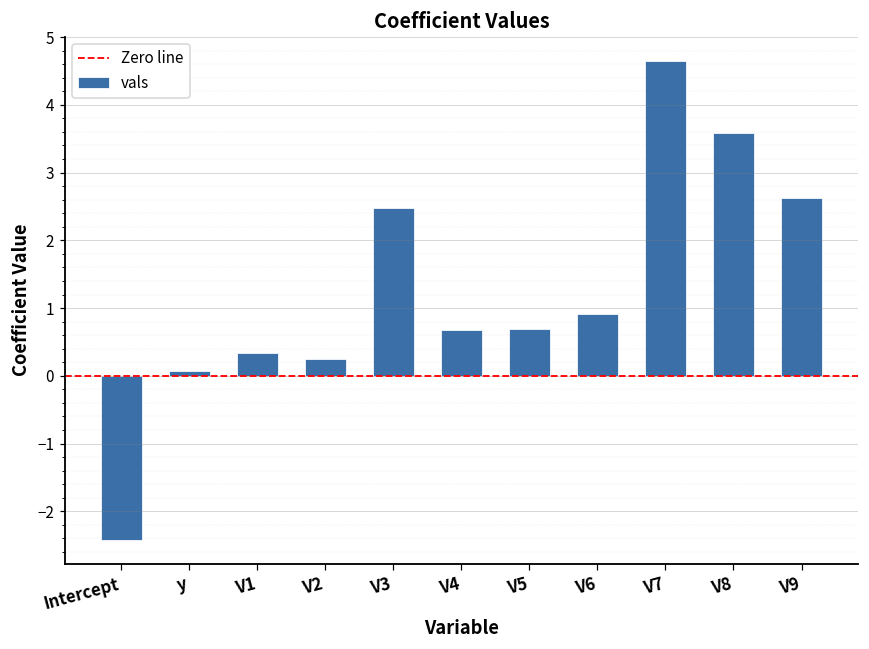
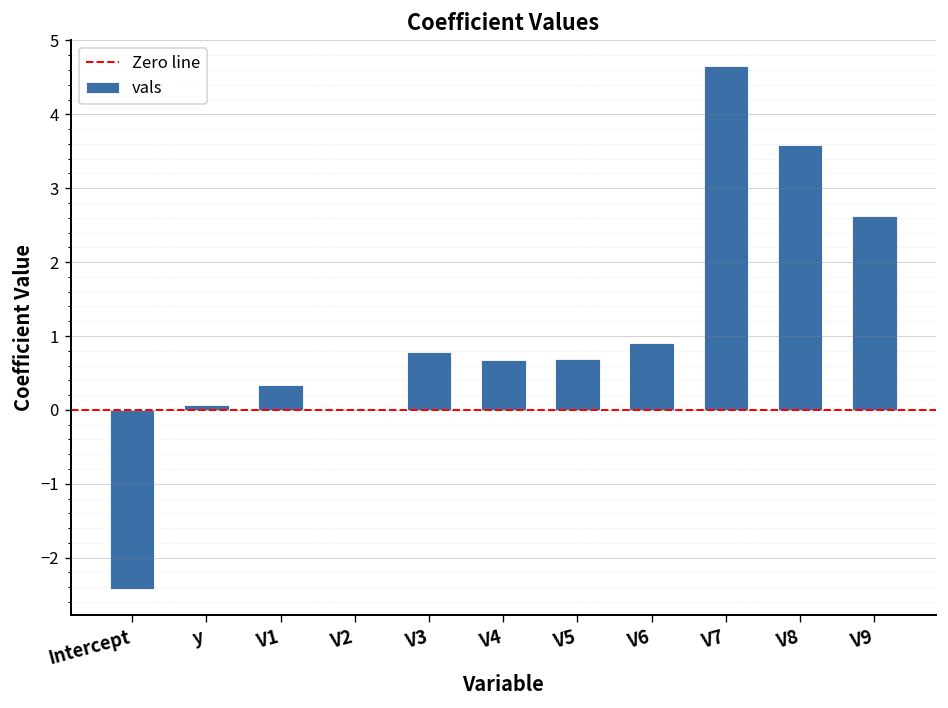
  {
    "Intercept": -2.4,
    "y": 0.1,
    "V1": 0.3,
-   "V2": 0.2,
-   "V3": 2.5,
+   "V2": 0.0,
+   "V3": 0.8,
    "V4": 0.7,
    "V5": 0.7,
    "V6": 0.9,
    "V7": 4.7,
    "V8": 3.6,
    "V9": 2.6
  }
